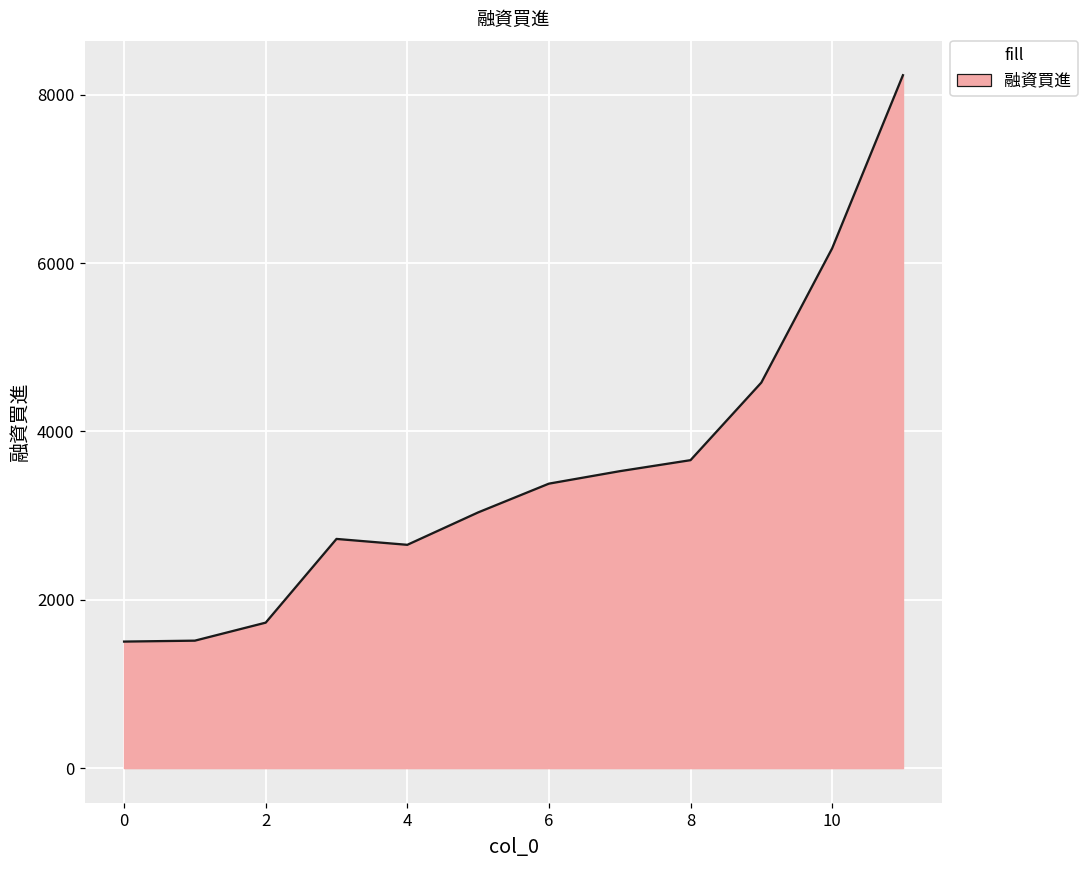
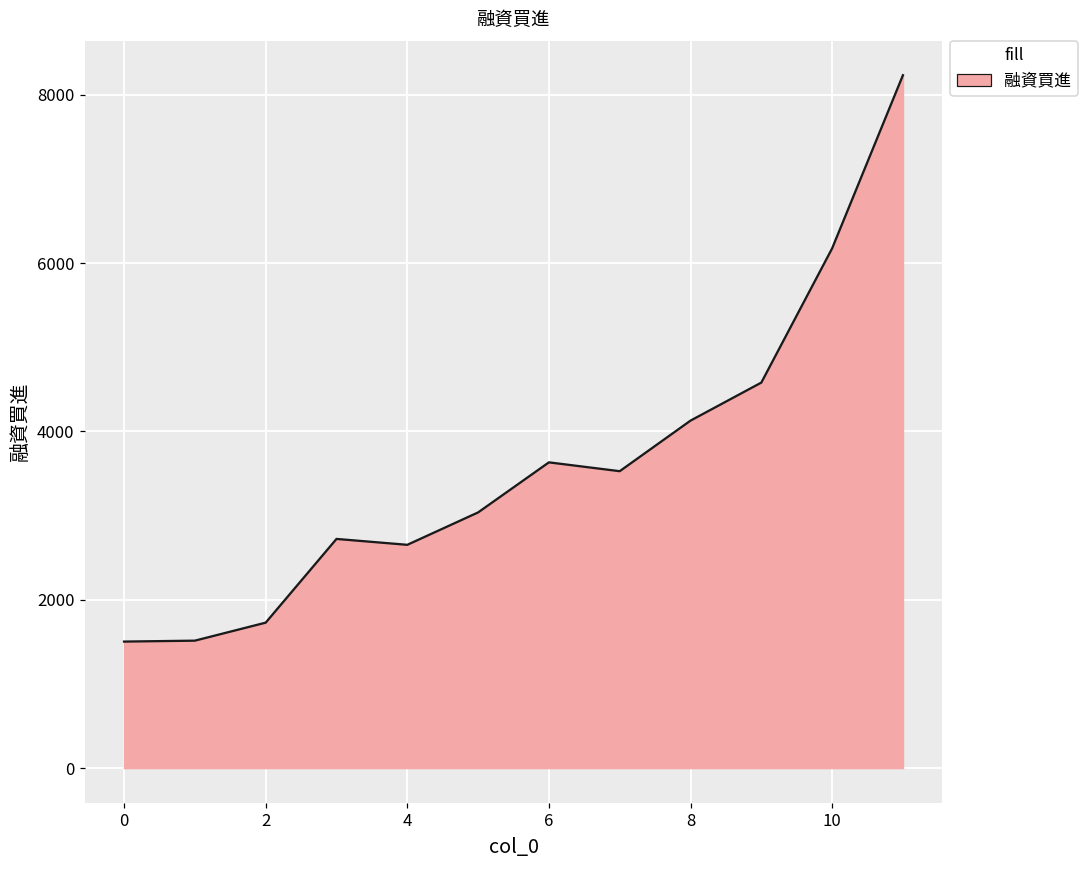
  {
    "0": 1500,
    "2": 1700,
    "4": 2700,
-   "6": 3400,
-   "8": 3700,
+   "6": 3600,
+   "8": 4100,
    "10": 6200
  }
